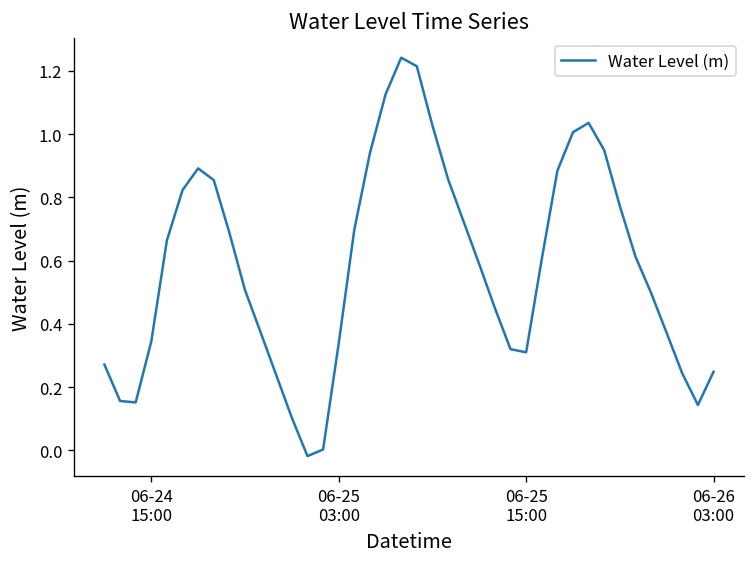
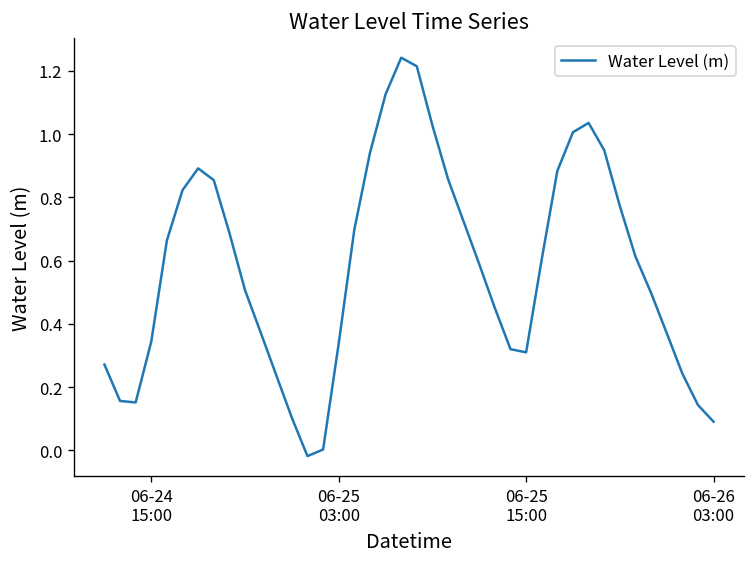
  {
    "06-24 15:00": 0.34,
    "06-25 03:00": 0.34,
    "06-25 15:00": 0.31,
-   "06-26 03:00": 0.25
+   "06-26 03:00": 0.09
  }
